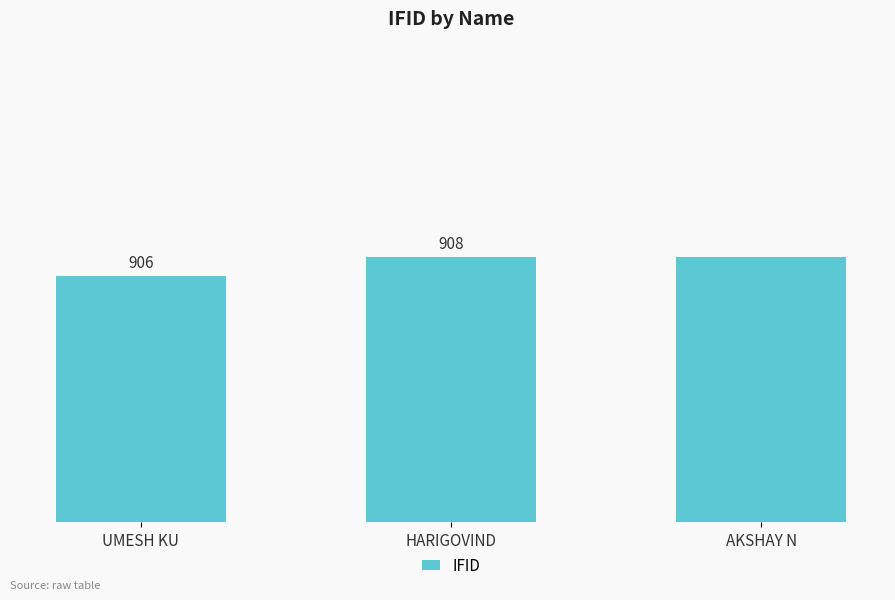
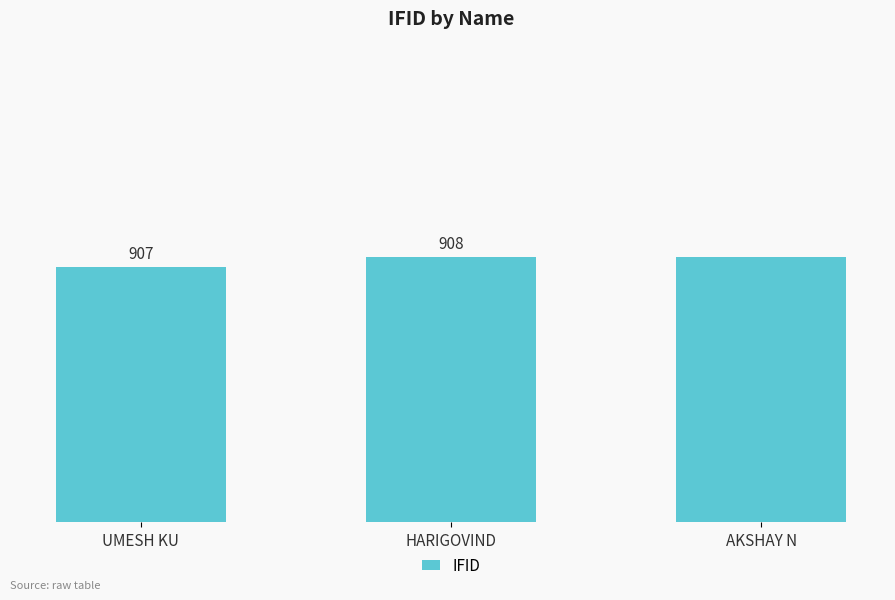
  {
-   "UMESH KU": 906,
+   "UMESH KU": 907,
    "HARIGOVIND": 908
  }
